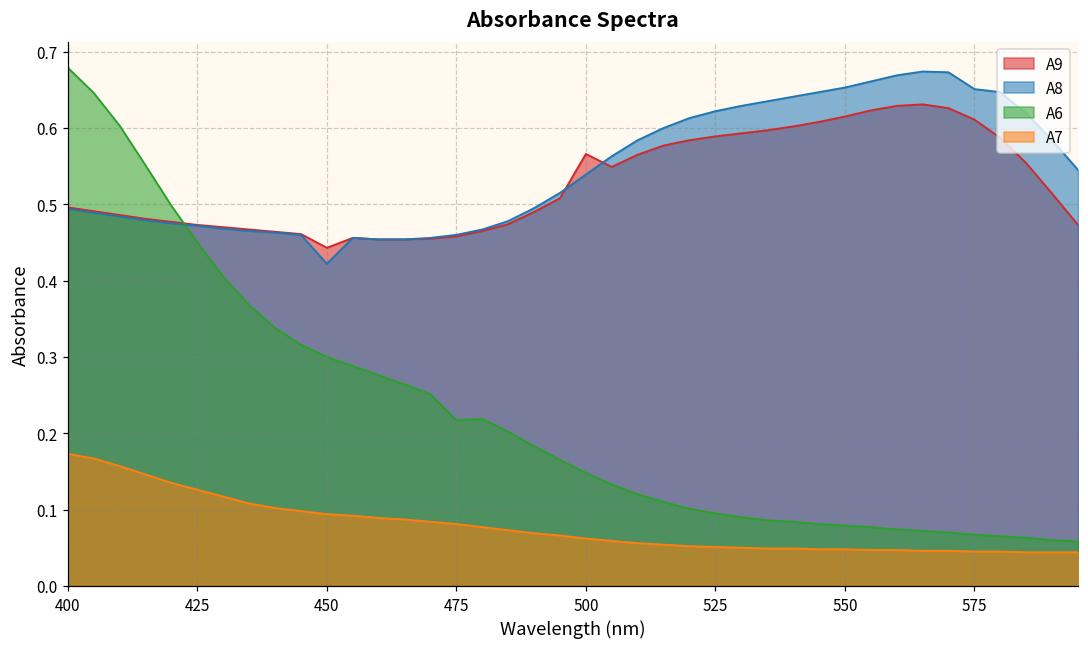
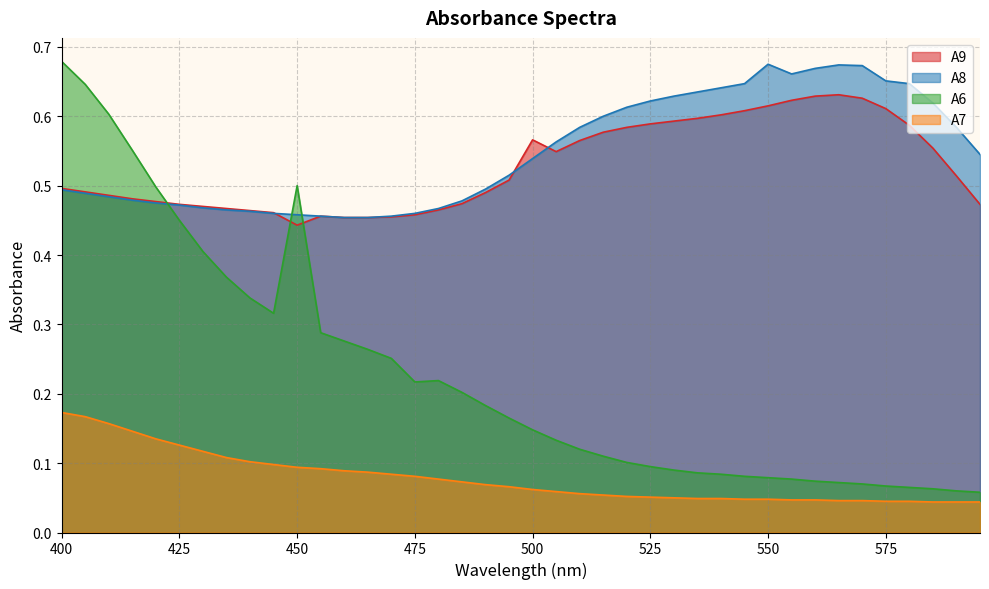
  {
    "A9": {
      "450": 0.44,
      "500": 0.57,
      "525": 0.59,
      "550": 0.62,
      "575": 0.61
    },
    "A8": {
-     "450": 0.42,
+     "450": 0.46,
      "500": 0.54,
      "525": 0.62,
-     "550": 0.65,
+     "550": 0.68,
      "575": 0.65
    },
    "A6": {
      "400": 0.68,
      "425": 0.45,
-     "450": 0.3,
+     "450": 0.5,
      "475": 0.22,
      "500": 0.15,
      "525": 0.10,
      "550": 0.08,
      "575": 0.07
    },
    "A7": {
      "400": 0.17,
      "425": 0.13,
      "450": 0.09,
      "475": 0.08,
      "500": 0.06,
      "525": 0.05,
      "550": 0.05,
      "575": 0.05
    }
  }
